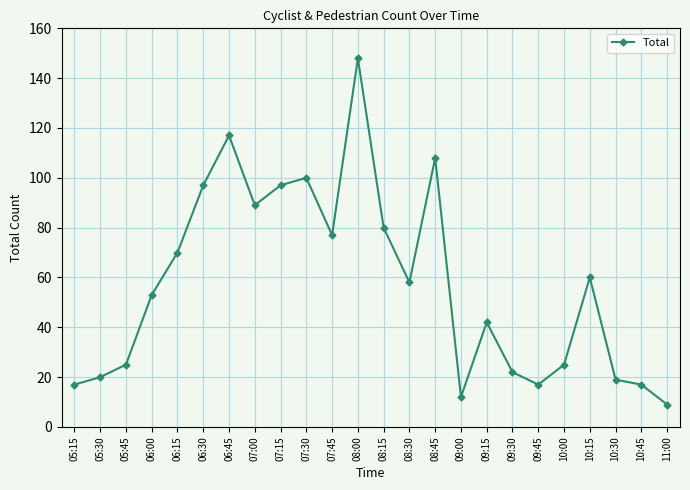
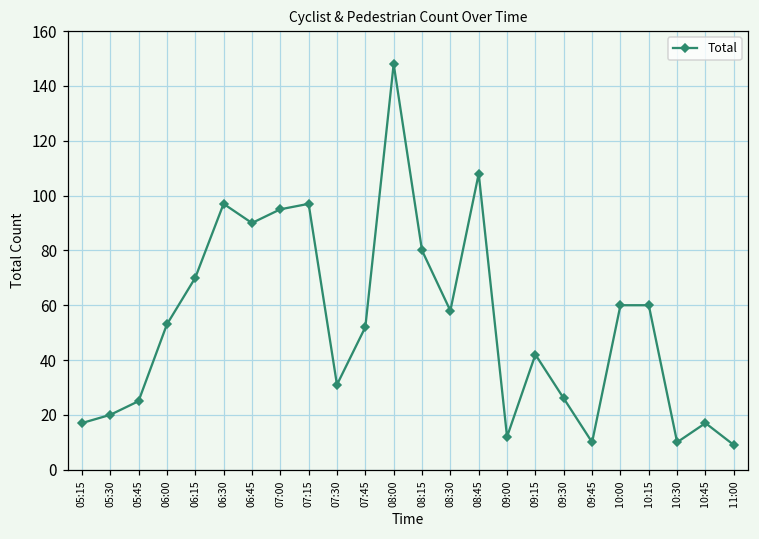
  {
    "05:15": 17,
    "05:30": 20,
    "05:45": 25,
    "06:00": 53,
    "06:15": 70,
    "06:30": 97,
-   "06:45": 117,
-   "07:00": 89,
+   "06:45": 90,
+   "07:00": 95,
    "07:15": 97,
-   "07:30": 100,
-   "07:45": 77,
+   "07:30": 31,
+   "07:45": 52,
    "08:00": 148,
    "08:15": 80,
    "08:30": 58,
    "08:45": 108,
    "09:00": 12,
    "09:15": 42,
-   "09:30": 22,
-   "09:45": 17,
-   "10:00": 25,
+   "09:30": 26,
+   "09:45": 10,
+   "10:00": 60,
    "10:15": 60,
-   "10:30": 19,
+   "10:30": 10,
    "10:45": 17,
    "11:00": 9
  }
